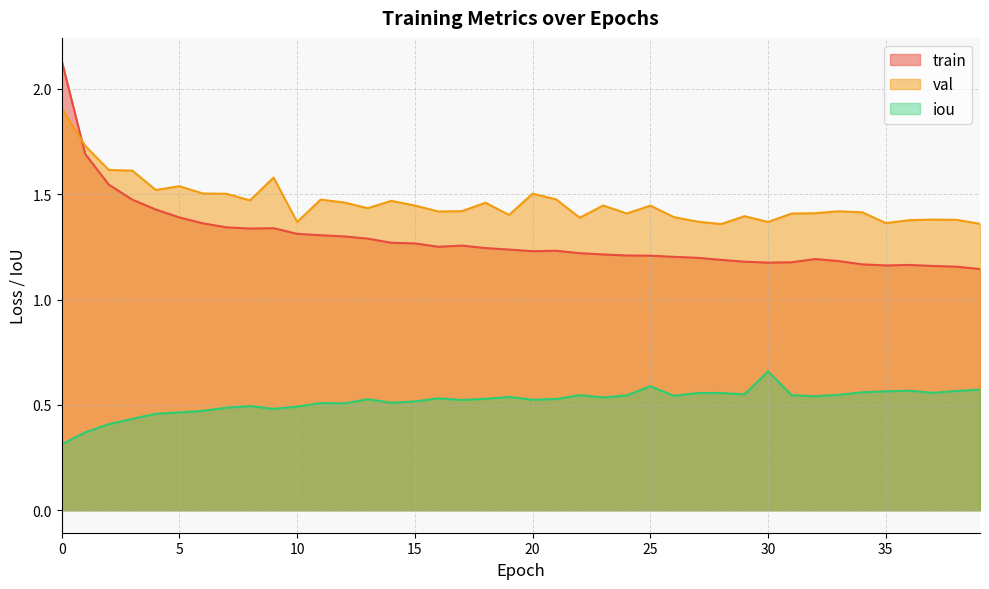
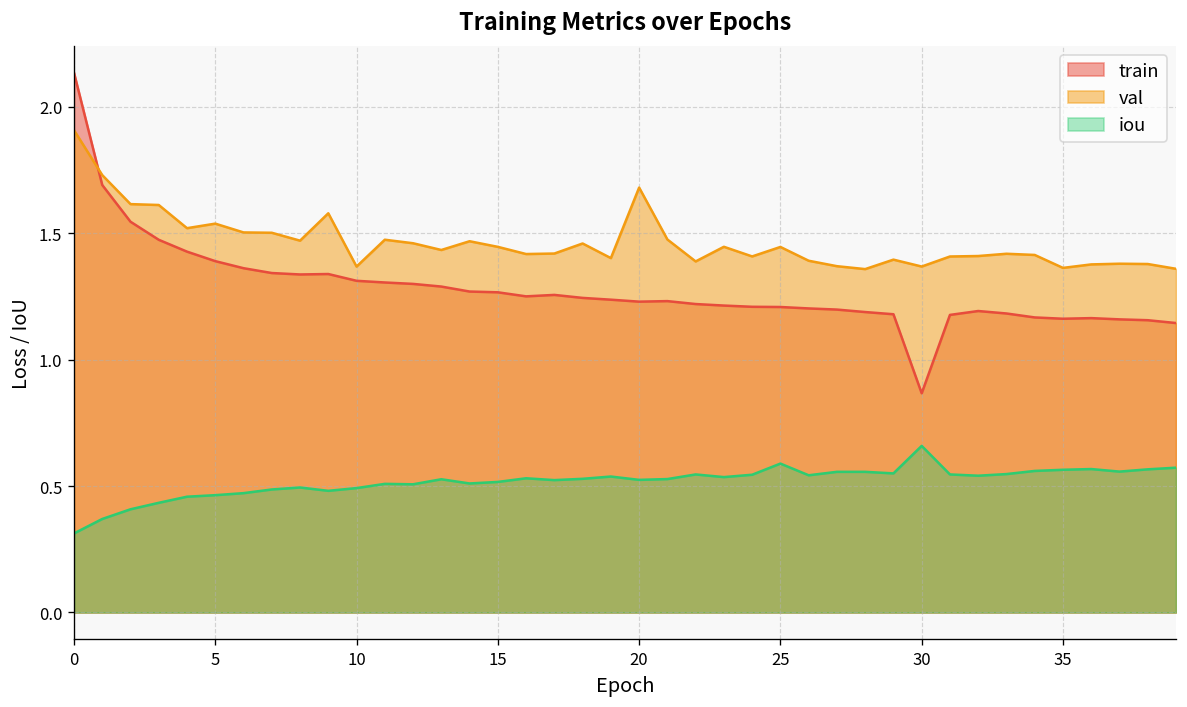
  {
    "train": {
      "0": 2.14,
      "5": 1.39,
      "10": 1.31,
      "15": 1.27,
      "20": 1.23,
      "25": 1.21,
-     "30": 1.18,
+     "30": 0.87,
      "35": 1.16
    },
    "val": {
      "0": 1.91,
      "5": 1.54,
      "10": 1.37,
      "15": 1.45,
-     "20": 1.50,
+     "20": 1.68,
      "25": 1.45,
      "30": 1.37,
      "35": 1.36
    },
    "iou": {
      "0": 0.31,
      "5": 0.46,
      "10": 0.49,
      "15": 0.52,
      "20": 0.52,
      "25": 0.59,
      "30": 0.66,
      "35": 0.56
    }
  }
